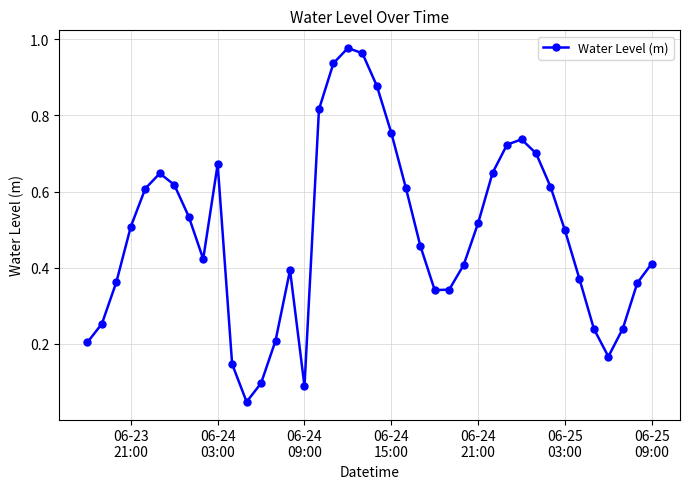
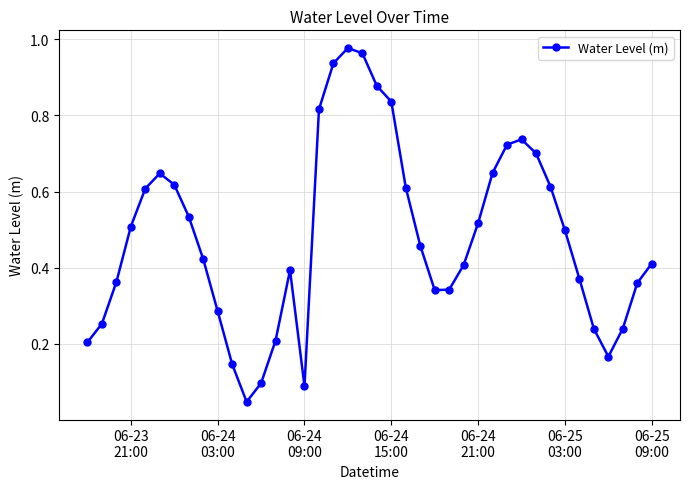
  {
    "06-23 21:00": 0.51,
-   "06-24 03:00": 0.67,
+   "06-24 03:00": 0.29,
    "06-24 09:00": 0.09,
-   "06-24 15:00": 0.75,
+   "06-24 15:00": 0.84,
    "06-24 21:00": 0.52,
    "06-25 03:00": 0.50,
    "06-25 09:00": 0.41
  }
